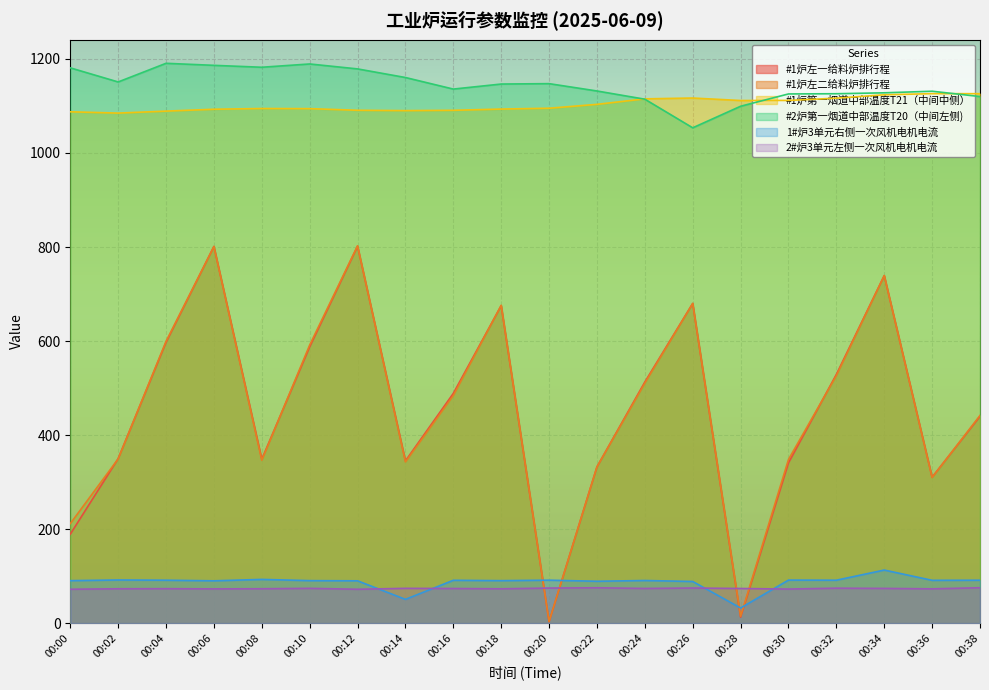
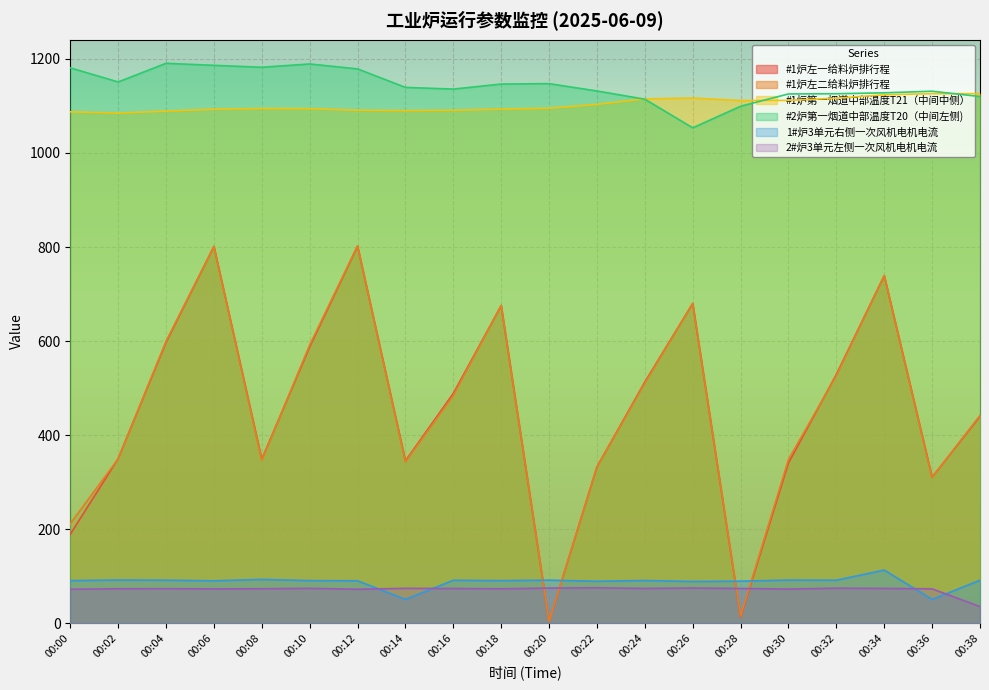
  {
    "#2炉第一烟道中部温度T20（中间左侧)": {
      "00:00": 1180,
      "00:02": 1150,
      "00:04": 1190,
      "00:06": 1190,
      "00:08": 1180,
      "00:10": 1190,
      "00:12": 1180,
-     "00:14": 1160,
+     "00:14": 1140,
      "00:16": 1140,
      "00:18": 1150,
      "00:20": 1150,
      "00:22": 1130,
      "00:26": 1050,
      "00:28": 1100,
      "00:38": 1120
    },
    "1#炉3单元右侧一次风机电机电流": {
      "00:00": 90,
      "00:02": 90,
      "00:04": 90,
      "00:06": 90,
      "00:08": 90,
      "00:10": 90,
      "00:12": 90,
      "00:14": 50,
      "00:16": 90,
      "00:18": 90,
      "00:20": 90,
      "00:22": 90,
      "00:24": 90,
      "00:26": 90,
-     "00:28": 30,
+     "00:28": 90,
      "00:30": 90,
      "00:32": 90,
      "00:34": 110,
-     "00:36": 90,
+     "00:36": 50,
      "00:38": 90
    },
    "2#炉3单元左侧一次风机电机电流": {
      "00:00": 70,
      "00:02": 70,
      "00:04": 70,
      "00:06": 70,
      "00:08": 70,
      "00:10": 70,
      "00:12": 70,
      "00:14": 70,
      "00:16": 70,
      "00:18": 70,
      "00:20": 70,
      "00:22": 80,
      "00:24": 70,
      "00:26": 70,
      "00:28": 70,
      "00:30": 70,
      "00:32": 70,
      "00:34": 70,
      "00:36": 70,
-     "00:38": 80
+     "00:38": 40
    }
  }
